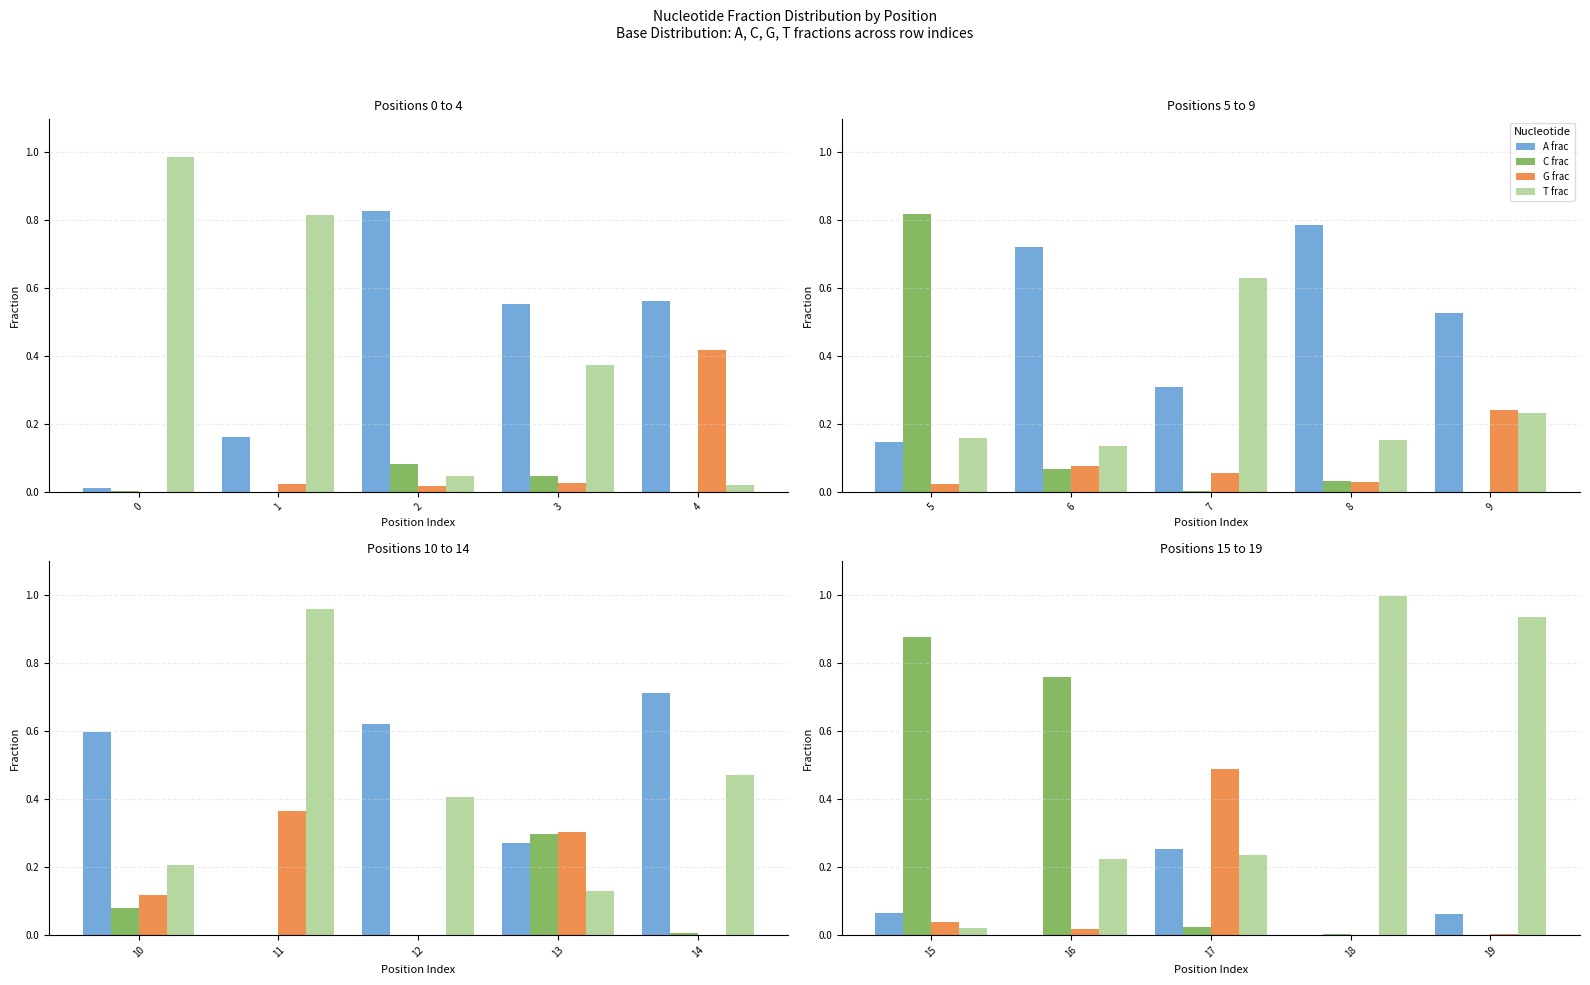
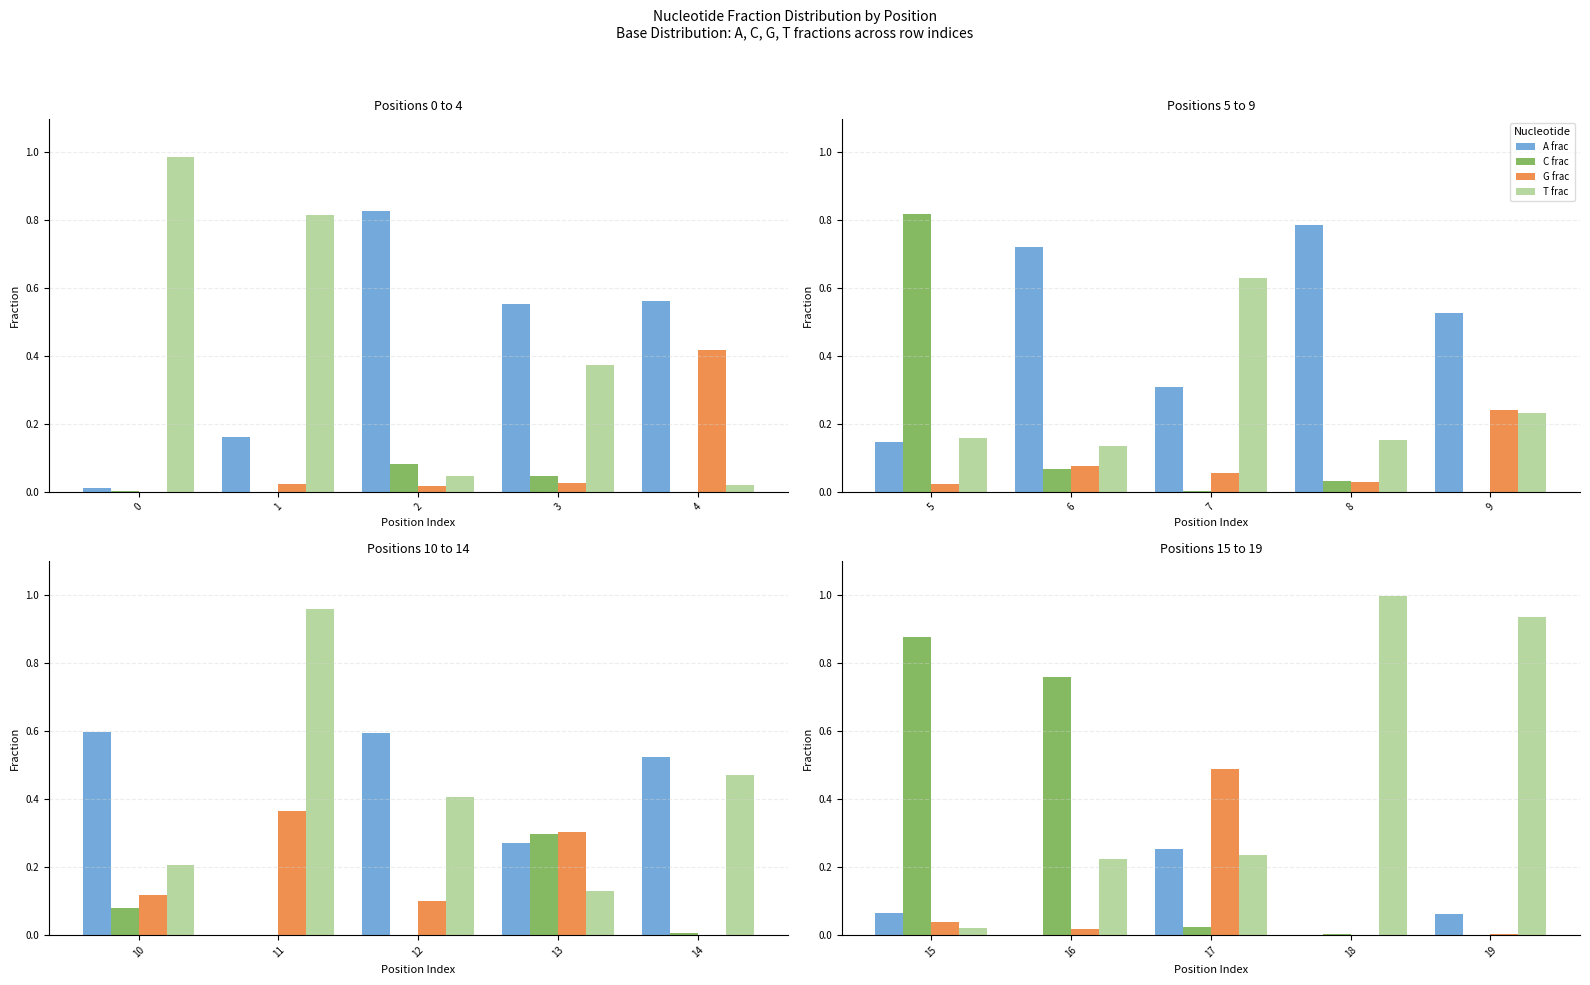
  {
    "Positions 0 to 4": {
      "A frac": {
        "0": 0.01,
        "1": 0.16,
        "2": 0.83,
        "3": 0.55,
        "4": 0.56
      },
      "C frac": {
        "2": 0.08,
        "3": 0.05,
        "4": 0.00
      },
      "G frac": {
        "0": 0.00,
        "1": 0.02,
        "2": 0.02,
        "3": 0.03,
        "4": 0.42
      },
      "T frac": {
        "0": 0.99,
        "1": 0.81,
        "2": 0.05,
        "3": 0.37,
        "4": 0.02
      }
    },
    "Positions 5 to 9": {
      "A frac": {
        "5": 0.15,
        "6": 0.72,
        "7": 0.31,
        "8": 0.79,
        "9": 0.53
      },
      "C frac": {
        "5": 0.82,
        "6": 0.07,
        "8": 0.03,
        "9": 0.00
      },
      "G frac": {
        "5": 0.02,
        "6": 0.08,
        "7": 0.06,
        "8": 0.03,
        "9": 0.24
      },
      "T frac": {
        "5": 0.16,
        "6": 0.14,
        "7": 0.63,
        "8": 0.15,
        "9": 0.23
      }
    },
    "Positions 10 to 14": {
      "A frac": {
        "10": 0.60,
-       "12": 0.62,
+       "12": 0.59,
        "13": 0.27,
-       "14": 0.71
+       "14": 0.52
      },
      "C frac": {
        "10": 0.08,
        "12": 0.00,
        "13": 0.30
      },
      "G frac": {
        "10": 0.12,
        "11": 0.37,
-       "12": 0.0,
+       "12": 0.1,
        "13": 0.3,
        "14": 0.0
      },
      "T frac": {
        "10": 0.20,
        "11": 0.96,
        "12": 0.41,
        "13": 0.13,
        "14": 0.47
      }
    },
    "Positions 15 to 19": {
      "A frac": {
        "15": 0.06,
        "17": 0.25,
        "18": 0.00,
        "19": 0.06
      },
      "C frac": {
        "15": 0.88,
        "16": 0.76,
        "17": 0.02,
        "19": 0.00
      },
      "G frac": {
        "15": 0.04,
        "16": 0.02,
        "17": 0.49
      },
      "T frac": {
        "15": 0.02,
        "16": 0.22,
        "17": 0.24,
        "18": 1.00,
        "19": 0.94
      }
    }
  }
